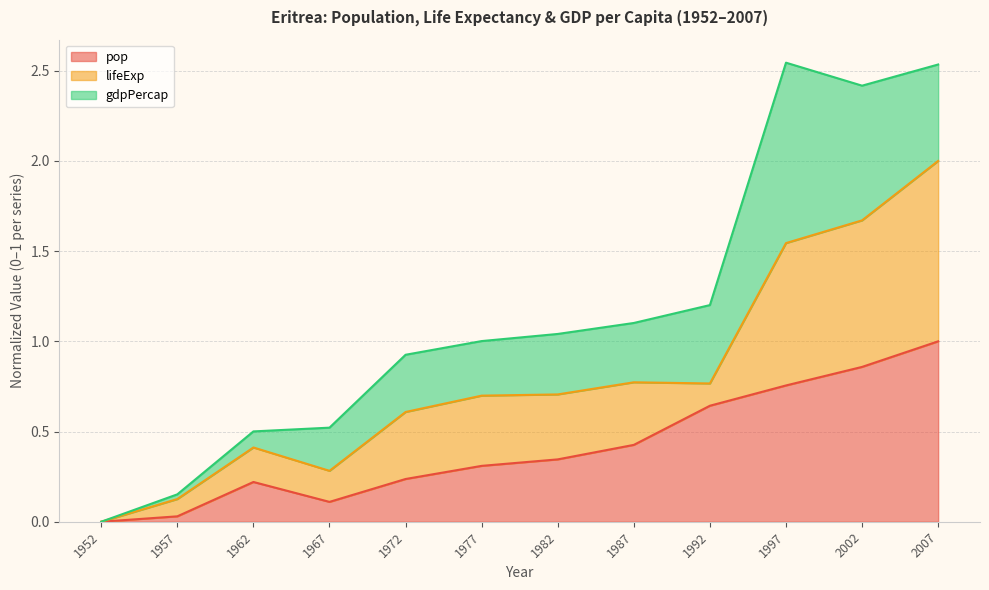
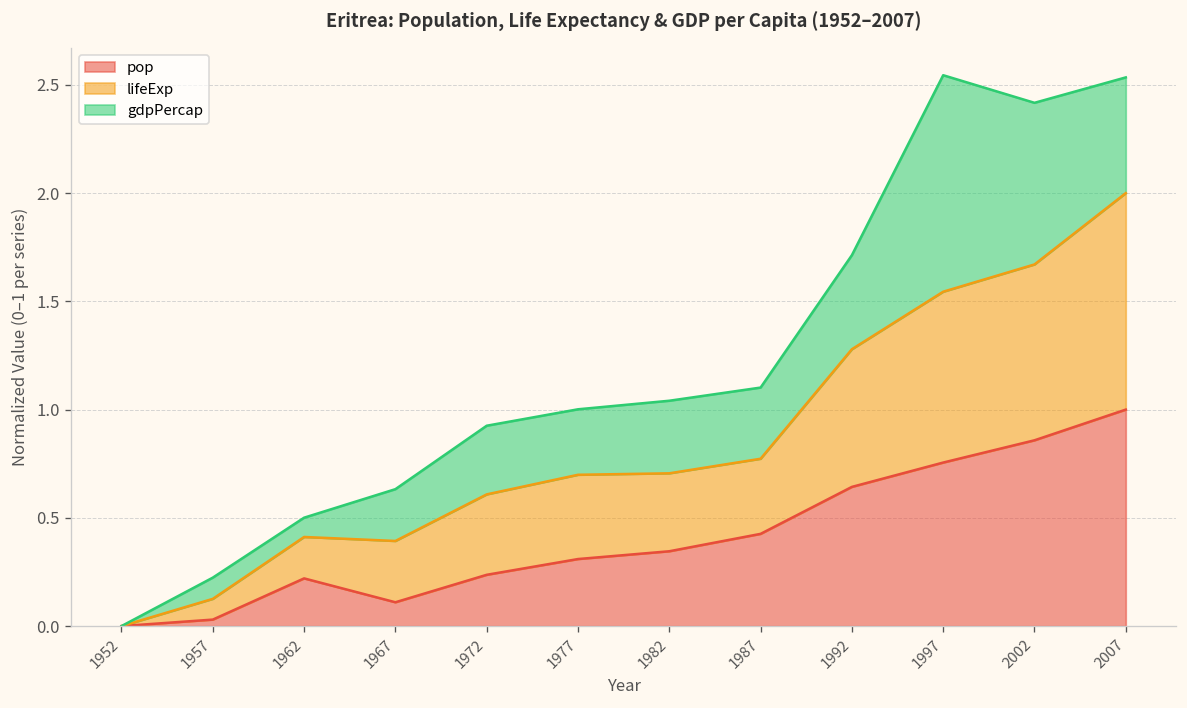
  {
    "pop": {
      "1957": 0.03,
      "1962": 0.22,
      "1967": 0.11,
      "1972": 0.24,
      "1977": 0.31,
      "1982": 0.35,
      "1987": 0.43,
      "1992": 0.64,
      "1997": 0.76,
      "2002": 0.86,
      "2007": 1.00
    },
    "lifeExp": {
      "1957": 0.10,
      "1962": 0.19,
-     "1967": 0.17,
+     "1967": 0.28,
      "1972": 0.37,
      "1977": 0.39,
      "1982": 0.36,
      "1987": 0.35,
-     "1992": 0.12,
+     "1992": 0.64,
      "1997": 0.79,
      "2002": 0.81,
      "2007": 1.00
    },
    "gdpPercap": {
-     "1957": 0.03,
+     "1957": 0.10,
      "1962": 0.09,
      "1967": 0.24,
      "1972": 0.32,
      "1977": 0.30,
      "1982": 0.34,
      "1987": 0.33,
      "1992": 0.43,
      "1997": 1.00,
      "2002": 0.75,
      "2007": 0.53
    }
  }
